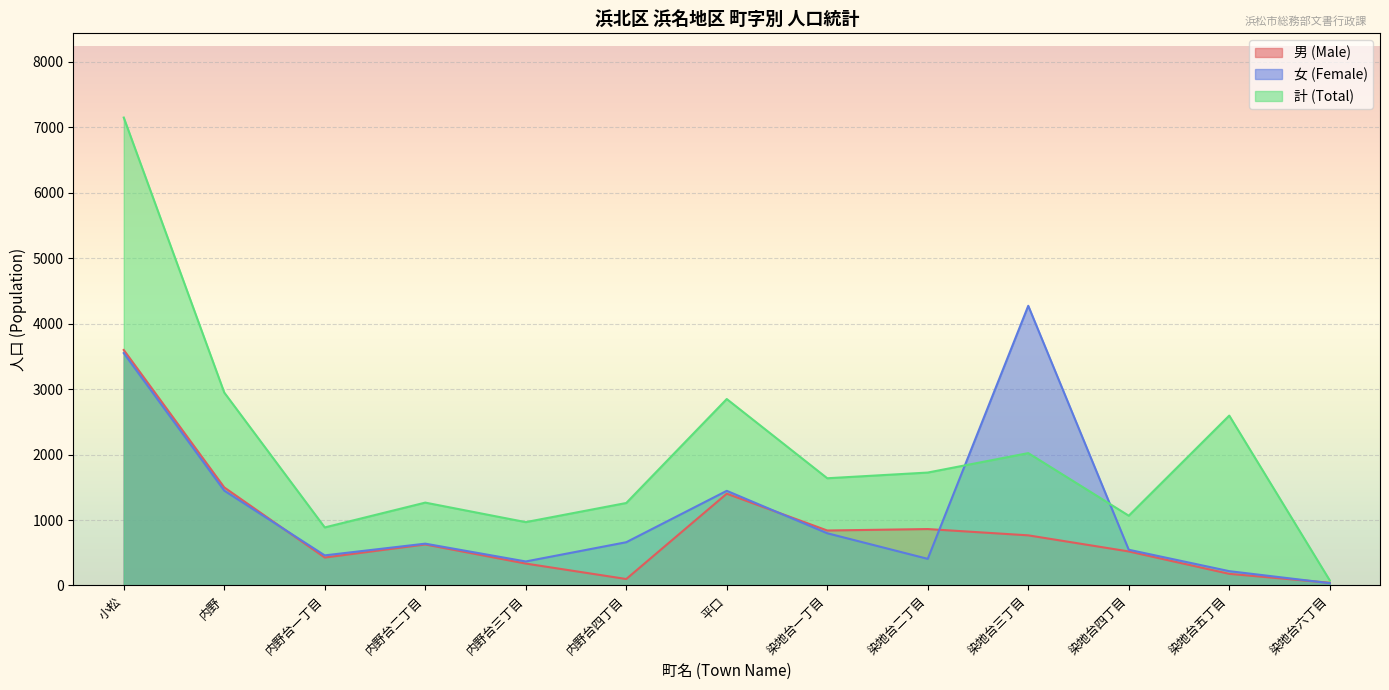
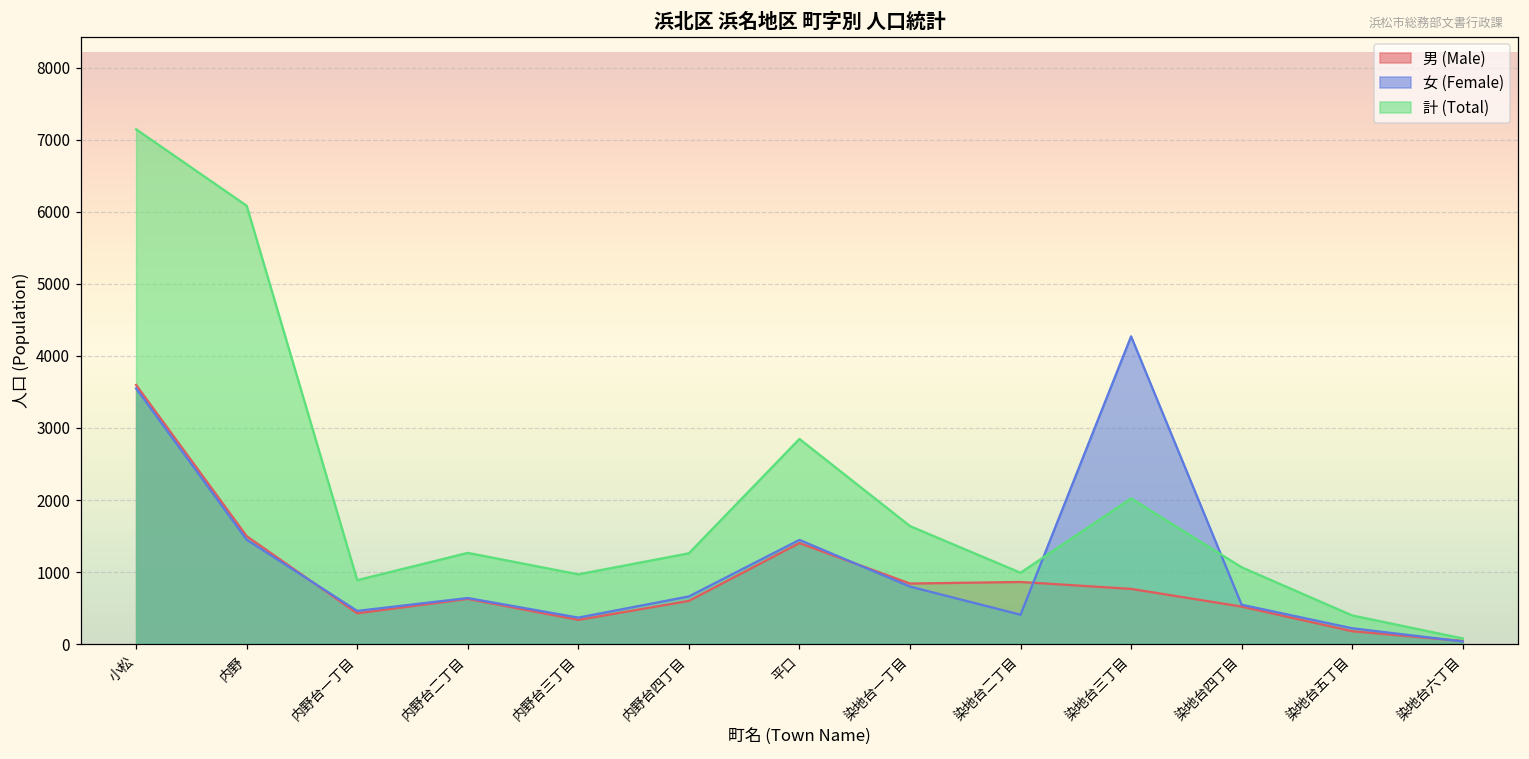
  {
    "男 (Male)": {
      "小松": 3600,
      "内野": 1500,
-     "内野台四丁目": 100,
+     "内野台四丁目": 600,
      "平口": 1400,
      "染地台一丁目": 800,
      "染地台二丁目": 900,
      "染地台三丁目": 800,
      "染地台五丁目": 200
    },
    "女 (Female)": {
      "小松": 3600,
      "内野": 1400,
      "内野台四丁目": 700,
      "平口": 1400,
      "染地台一丁目": 800,
      "染地台二丁目": 400,
      "染地台三丁目": 4300,
      "染地台五丁目": 200
    },
    "計 (Total)": {
      "小松": 7100,
-     "内野": 2900,
+     "内野": 6100,
      "内野台一丁目": 900,
      "内野台二丁目": 1300,
      "内野台三丁目": 1000,
      "内野台四丁目": 1300,
      "平口": 2800,
      "染地台一丁目": 1600,
-     "染地台二丁目": 1700,
+     "染地台二丁目": 1000,
      "染地台三丁目": 2000,
      "染地台四丁目": 1100,
-     "染地台五丁目": 2600
+     "染地台五丁目": 400
    }
  }
